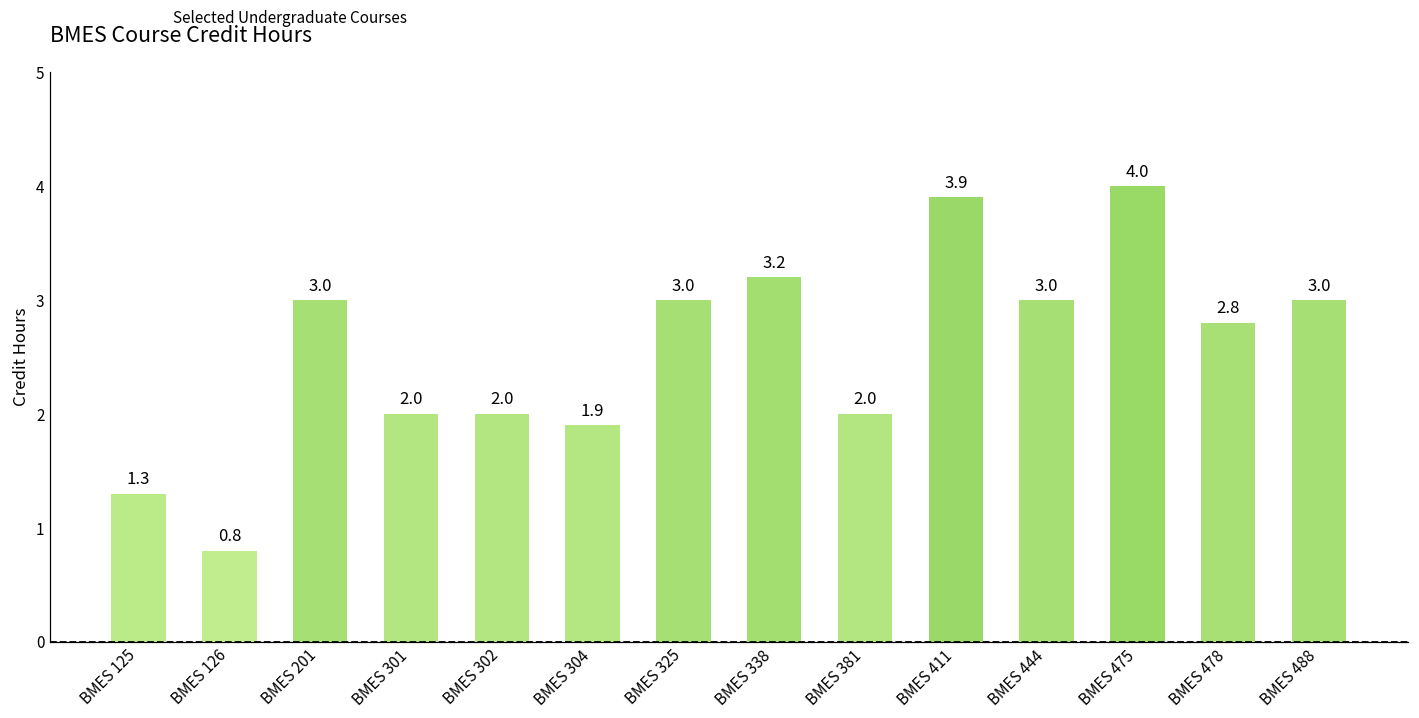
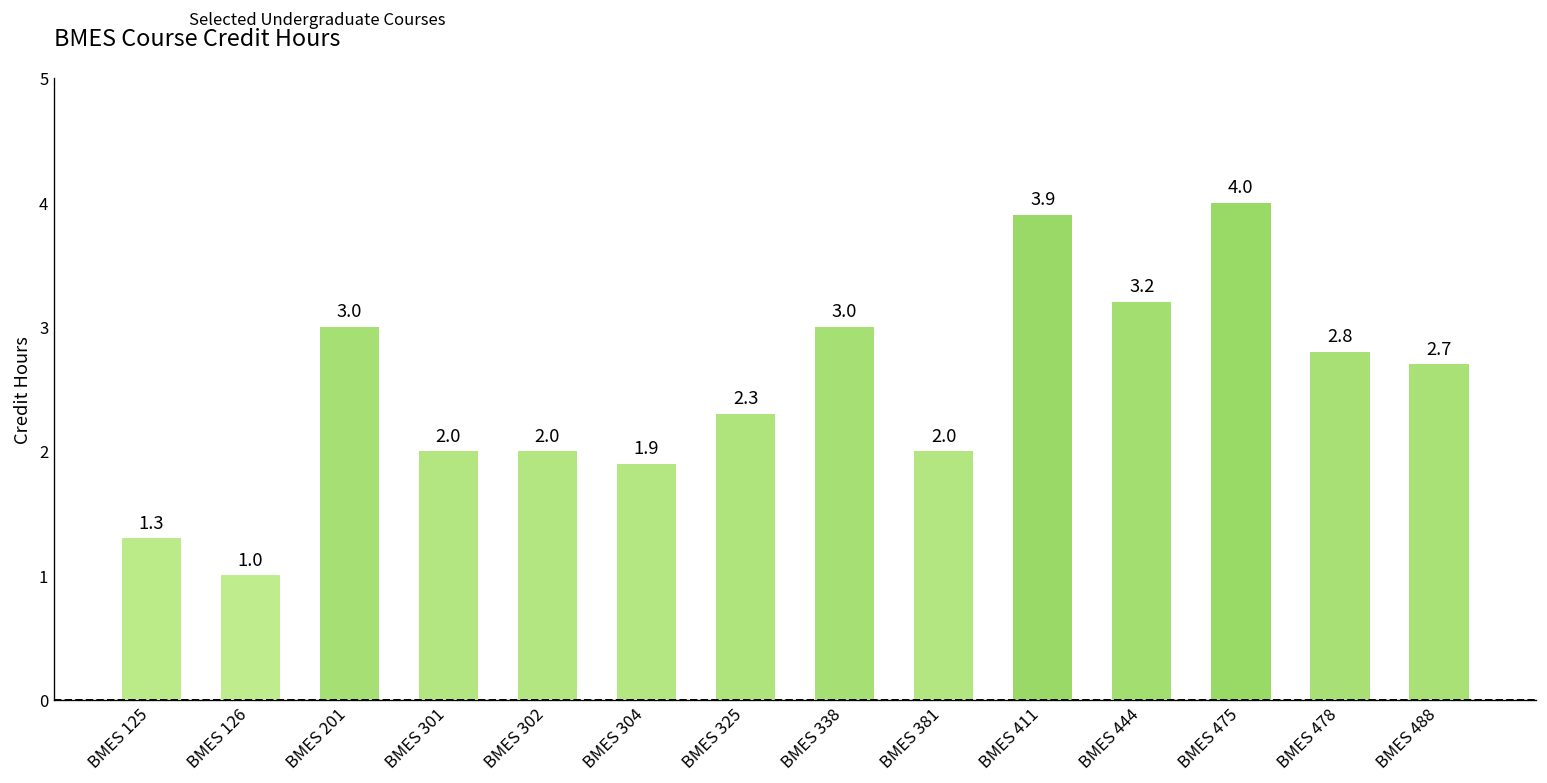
  {
    "BMES 125": 1.3,
-   "BMES 126": 0.8,
+   "BMES 126": 1.0,
    "BMES 201": 3.0,
    "BMES 301": 2.0,
    "BMES 302": 2.0,
    "BMES 304": 1.9,
-   "BMES 325": 3.0,
-   "BMES 338": 3.2,
+   "BMES 325": 2.3,
+   "BMES 338": 3.0,
    "BMES 381": 2.0,
    "BMES 411": 3.9,
-   "BMES 444": 3.0,
+   "BMES 444": 3.2,
    "BMES 475": 4.0,
    "BMES 478": 2.8,
-   "BMES 488": 3.0
+   "BMES 488": 2.7
  }
